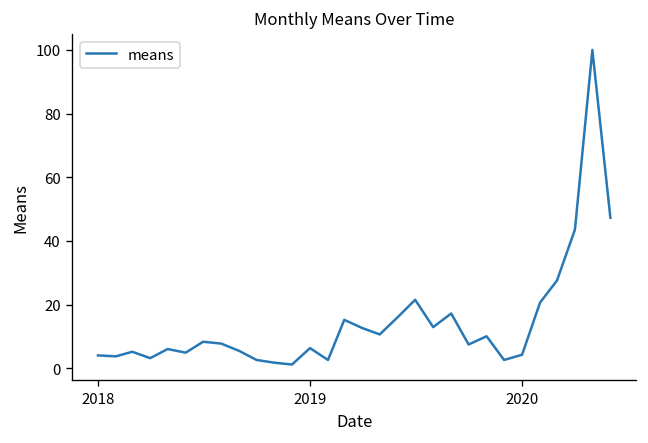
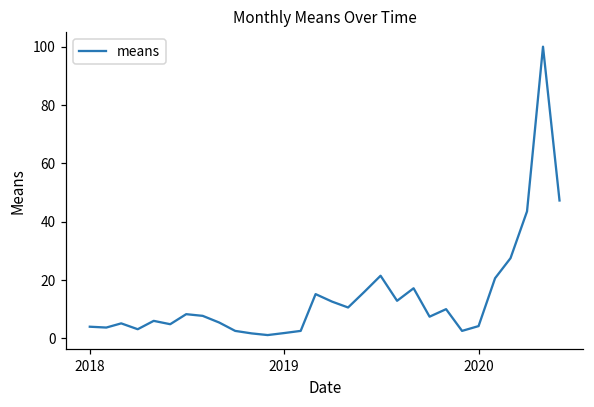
  {
    "2018": 4,
-   "2019": 6,
+   "2019": 2,
    "2020": 4
  }
